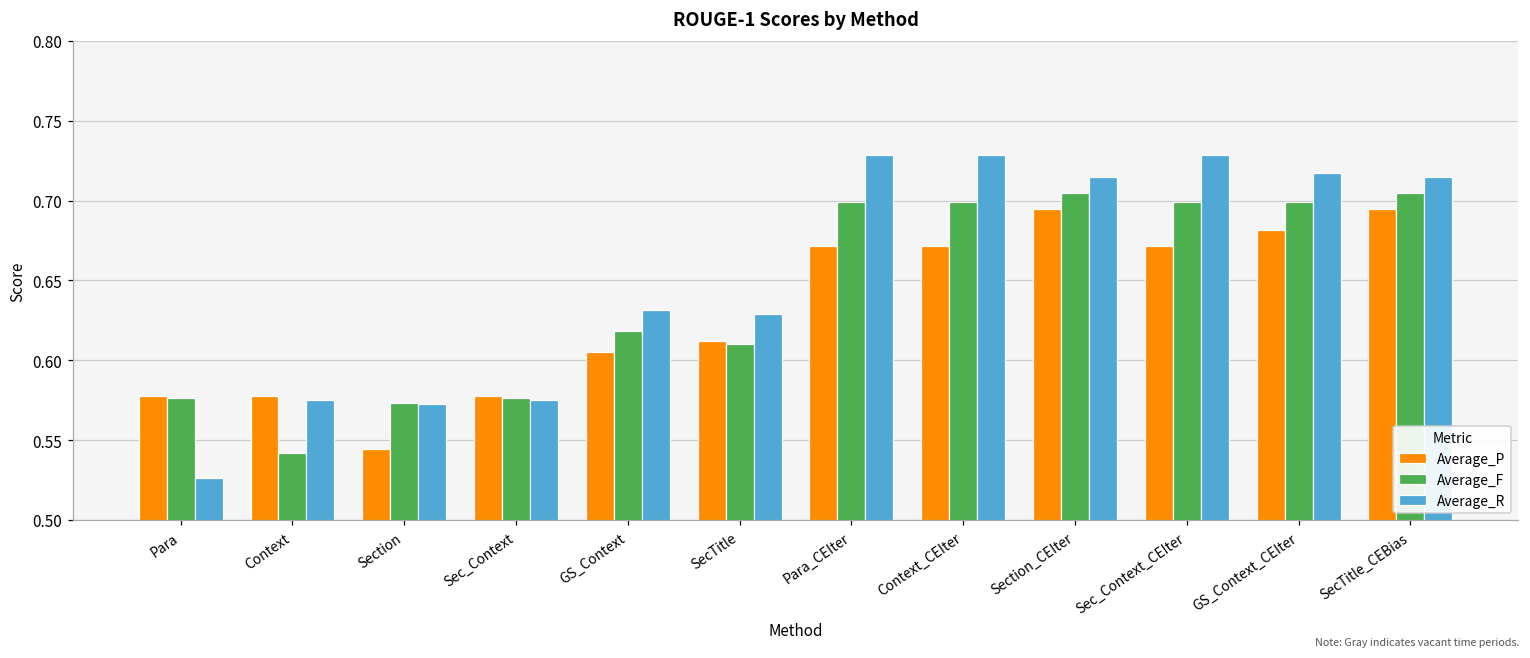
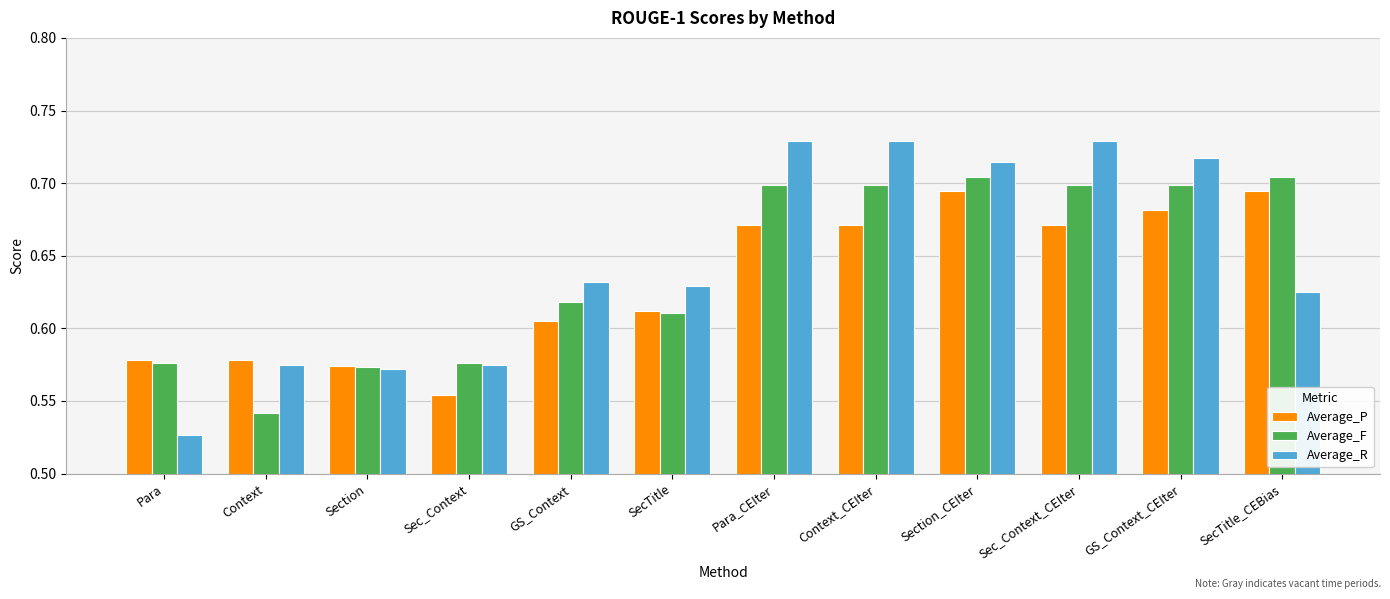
  {
    "Average_P": {
      "Para": 0.578,
      "Context": 0.578,
-     "Section": 0.545,
-     "Sec_Context": 0.578,
+     "Section": 0.574,
+     "Sec_Context": 0.554,
      "GS_Context": 0.605,
      "SecTitle": 0.612,
      "Para_CEIter": 0.671,
      "Context_CEIter": 0.671,
      "Section_CEIter": 0.695,
      "Sec_Context_CEIter": 0.671,
      "GS_Context_CEIter": 0.682,
      "SecTitle_CEBias": 0.695
    },
    "Average_F": {
      "Para": 0.576,
      "Context": 0.542,
      "Section": 0.573,
      "Sec_Context": 0.576,
      "GS_Context": 0.618,
      "SecTitle": 0.611,
      "Para_CEIter": 0.699,
      "Context_CEIter": 0.699,
      "Section_CEIter": 0.704,
      "Sec_Context_CEIter": 0.699,
      "GS_Context_CEIter": 0.699,
      "SecTitle_CEBias": 0.704
    },
    "Average_R": {
      "Para": 0.527,
      "Context": 0.575,
      "Section": 0.572,
      "Sec_Context": 0.575,
      "GS_Context": 0.632,
      "SecTitle": 0.629,
      "Para_CEIter": 0.729,
      "Context_CEIter": 0.729,
      "Section_CEIter": 0.714,
      "Sec_Context_CEIter": 0.729,
      "GS_Context_CEIter": 0.717,
-     "SecTitle_CEBias": 0.714
+     "SecTitle_CEBias": 0.625
    }
  }
